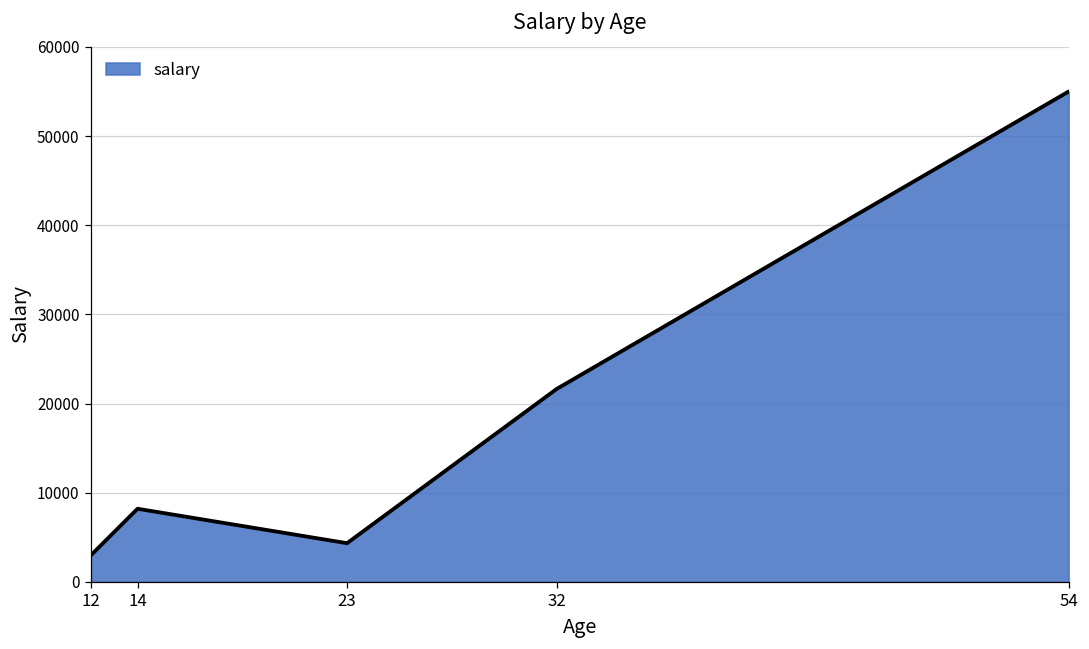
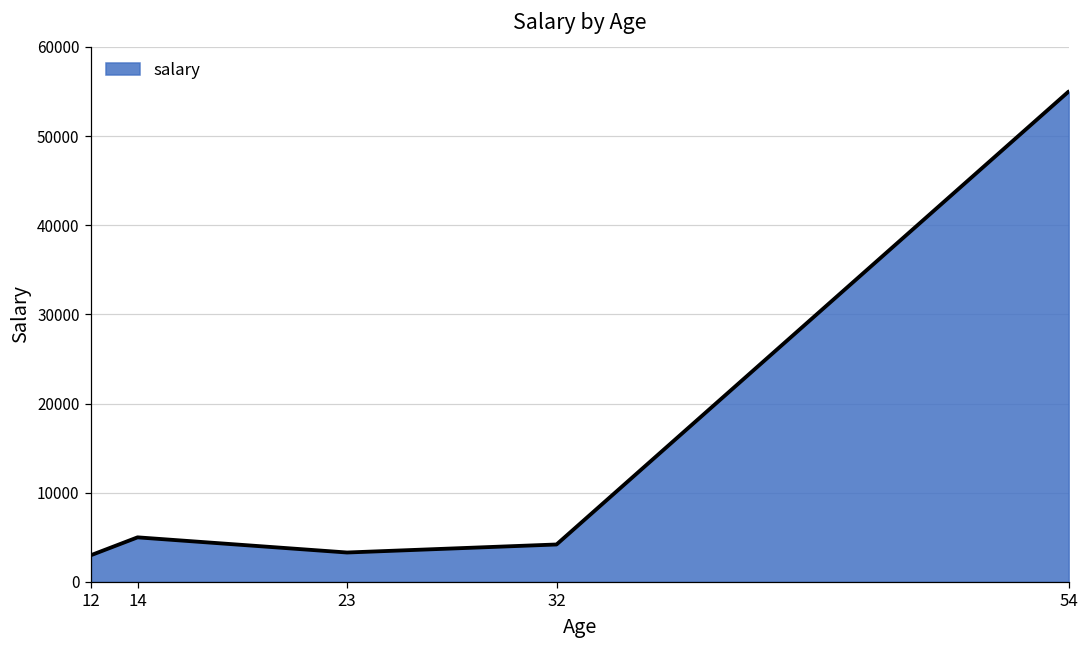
  {
    "12": 3000,
-   "14": 8000,
-   "23": 4000,
-   "32": 22000,
+   "14": 5000,
+   "23": 3000,
+   "32": 4000,
    "54": 55000
  }
